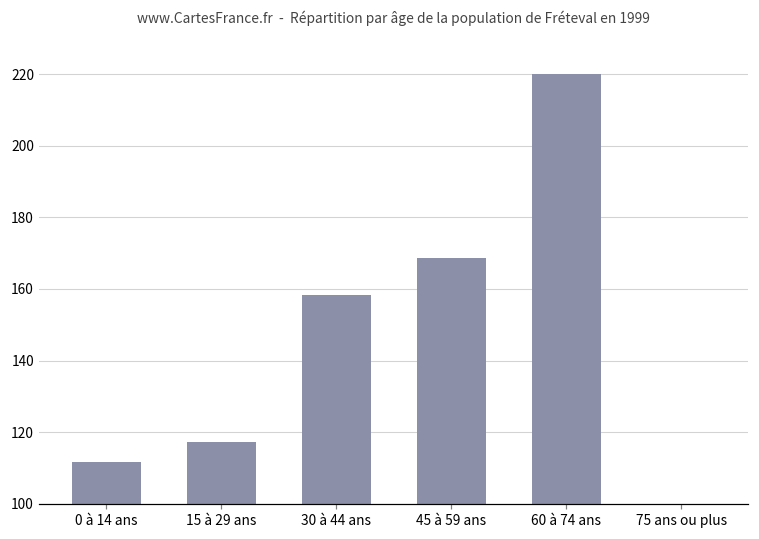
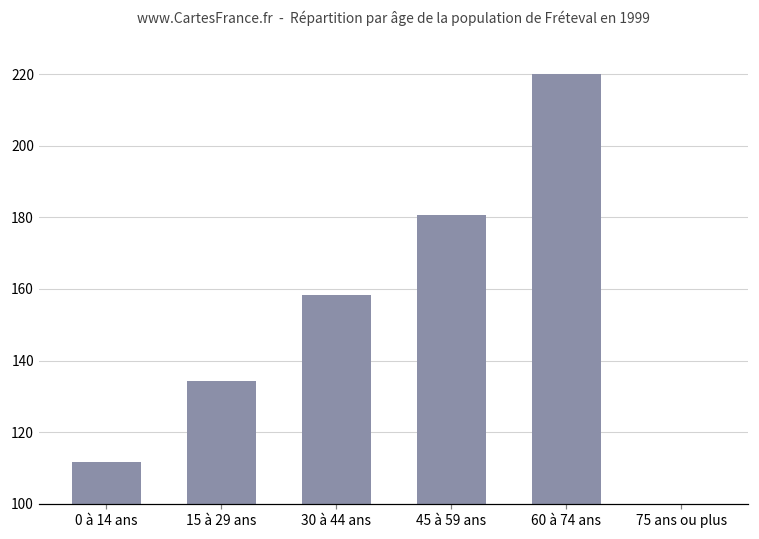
  {
    "0 à 14 ans": 112,
-   "15 à 29 ans": 117,
+   "15 à 29 ans": 134,
    "30 à 44 ans": 158,
-   "45 à 59 ans": 169,
+   "45 à 59 ans": 181,
    "60 à 74 ans": 220,
    "75 ans ou plus": 100
  }
